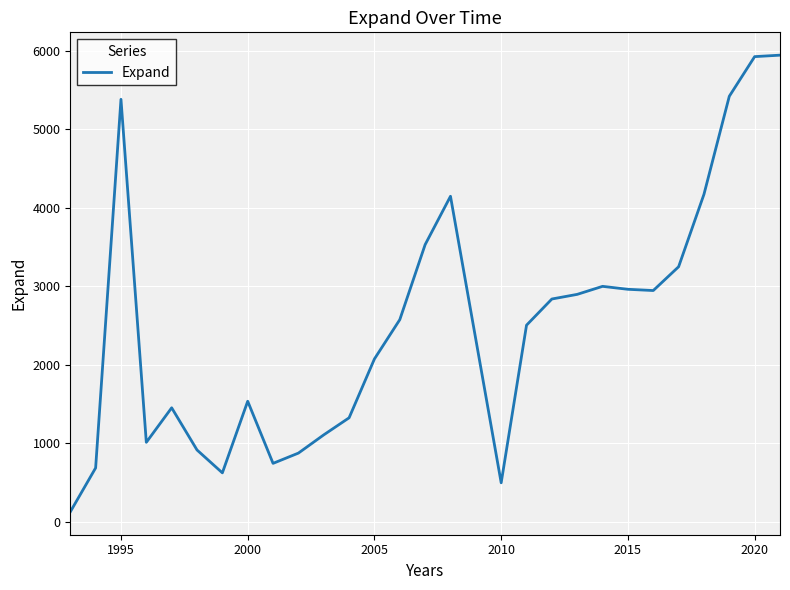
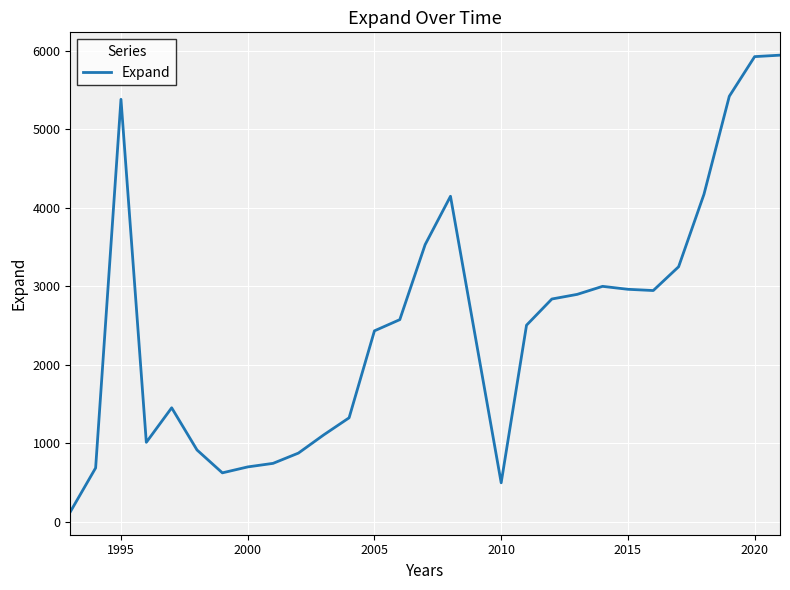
  {
    "1995": 5400,
-   "2000": 1500,
-   "2005": 2100,
+   "2000": 700,
+   "2005": 2400,
    "2010": 500,
    "2015": 3000,
    "2020": 5900
  }
